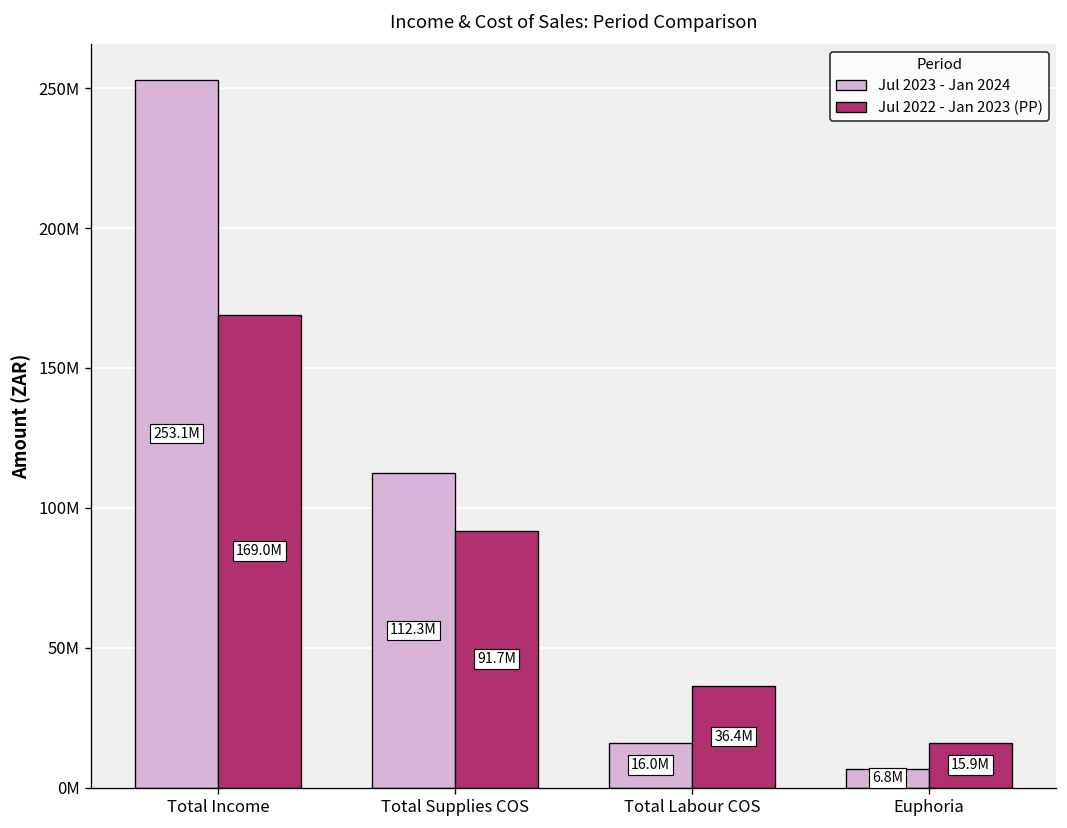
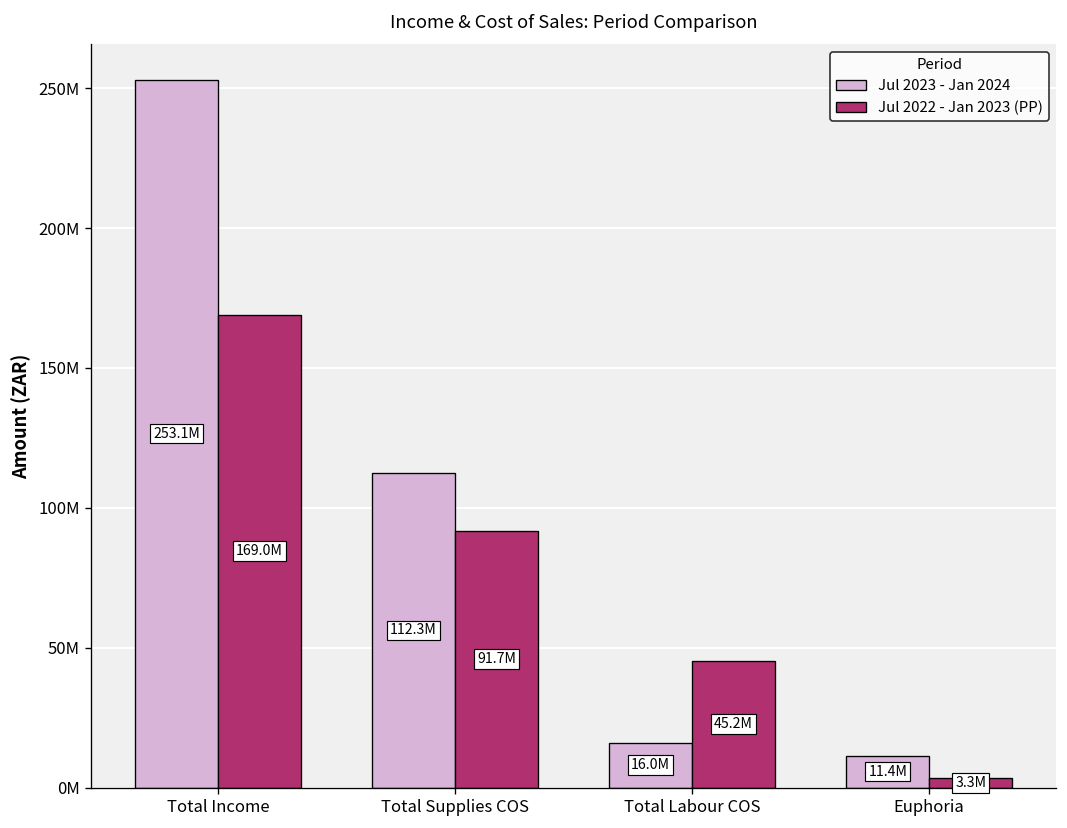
  {
    "Jul 2023 - Jan 2024": {
-     "Euphoria": "6.8M"
+     "Euphoria": "11.4M"
    },
    "Jul 2022 - Jan 2023 (PP)": {
-     "Total Labour COS": "36.4M",
-     "Euphoria": "15.9M"
+     "Total Labour COS": "45.2M",
+     "Euphoria": "3.3M"
    }
  }
